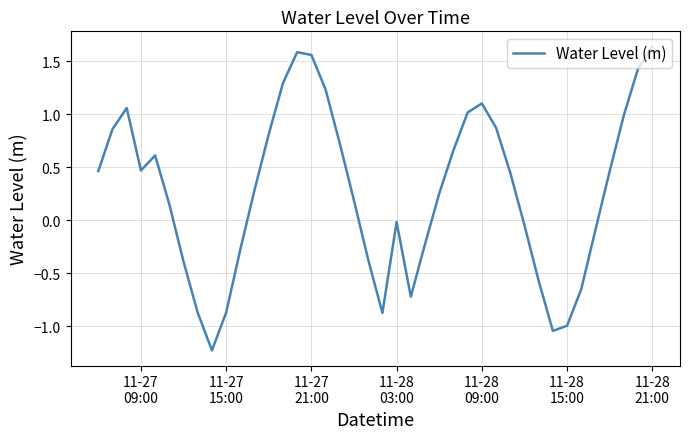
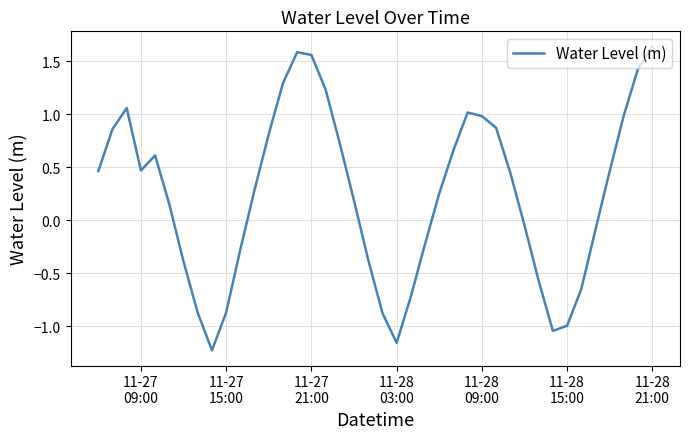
  {
    "11-27 09:00": 0.47,
    "11-27 15:00": -0.87,
    "11-27 21:00": 1.56,
-   "11-28 03:00": -0.02,
-   "11-28 09:00": 1.10,
+   "11-28 03:00": -1.16,
+   "11-28 09:00": 0.98,
    "11-28 15:00": -1.00
  }
